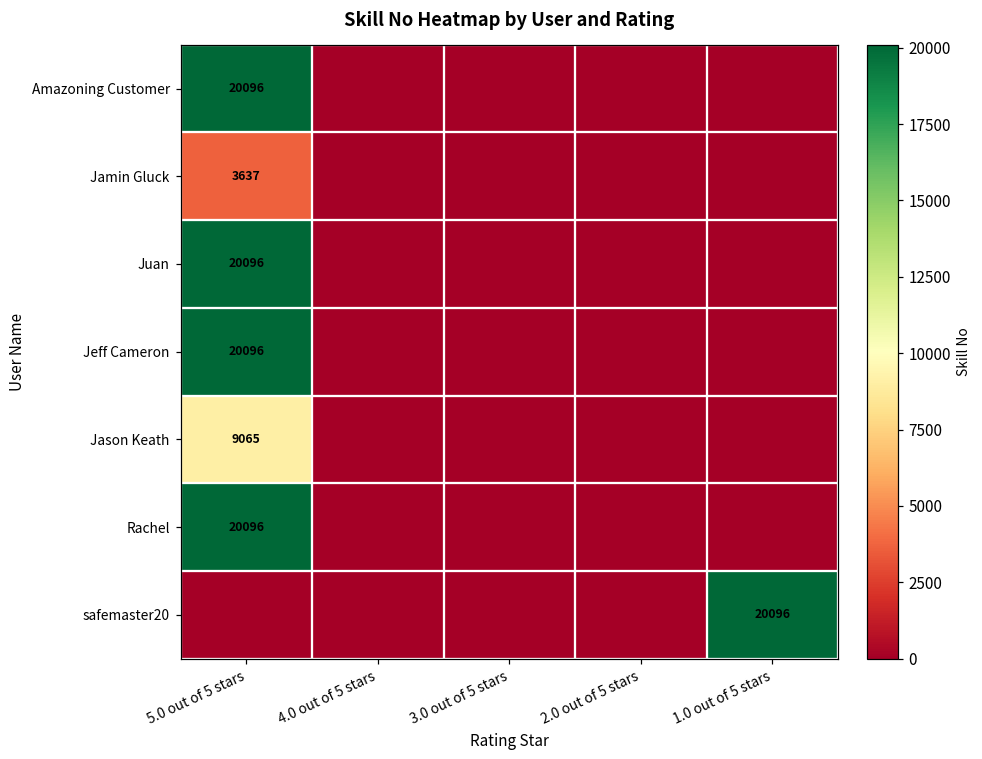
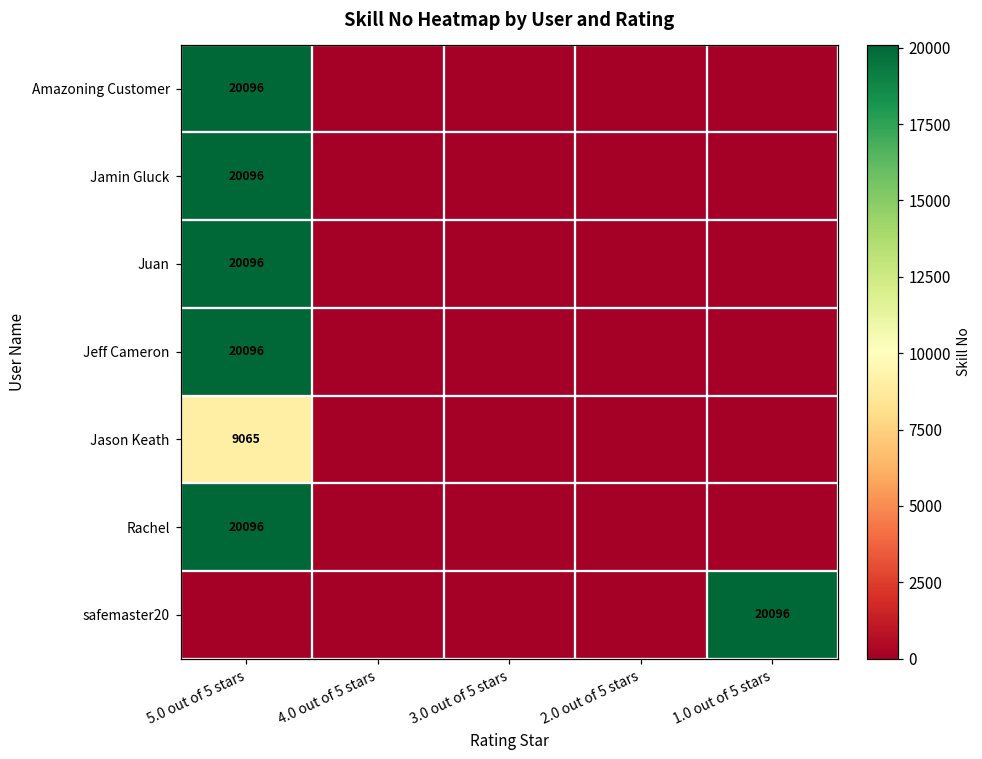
  {
    "Amazoning Customer": {
      "5.0 out of 5 stars": 20096
    },
    "Jamin Gluck": {
-     "5.0 out of 5 stars": 3637
+     "5.0 out of 5 stars": 20096
    },
    "Juan": {
      "5.0 out of 5 stars": 20096
    },
    "Jeff Cameron": {
      "5.0 out of 5 stars": 20096
    },
    "Jason Keath": {
      "5.0 out of 5 stars": 9065
    },
    "Rachel": {
      "5.0 out of 5 stars": 20096
    },
    "safemaster20": {
      "1.0 out of 5 stars": 20096
    }
  }
